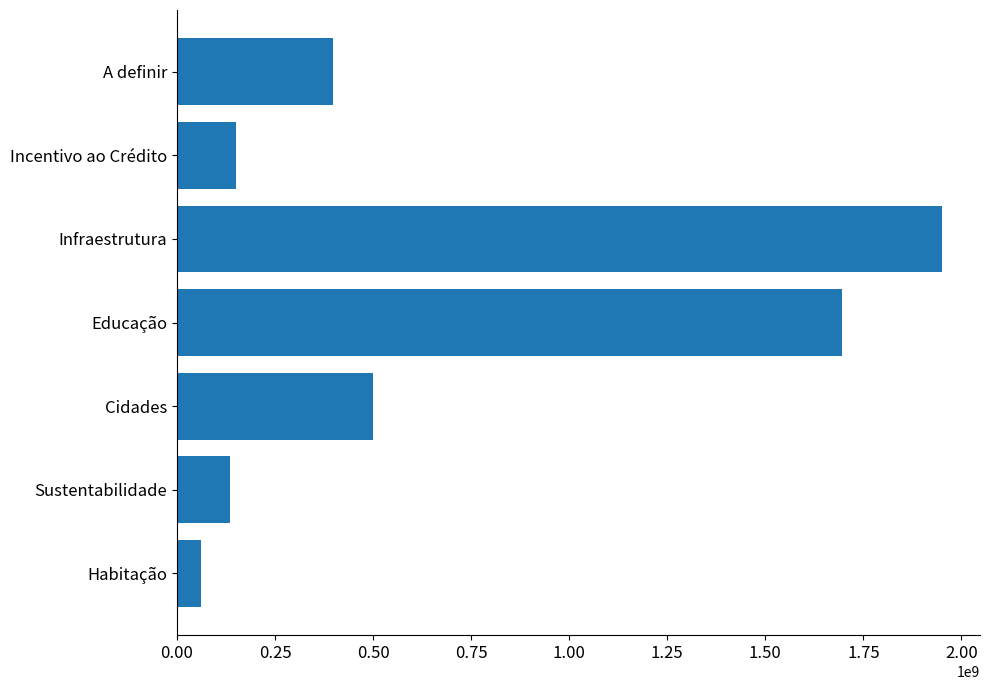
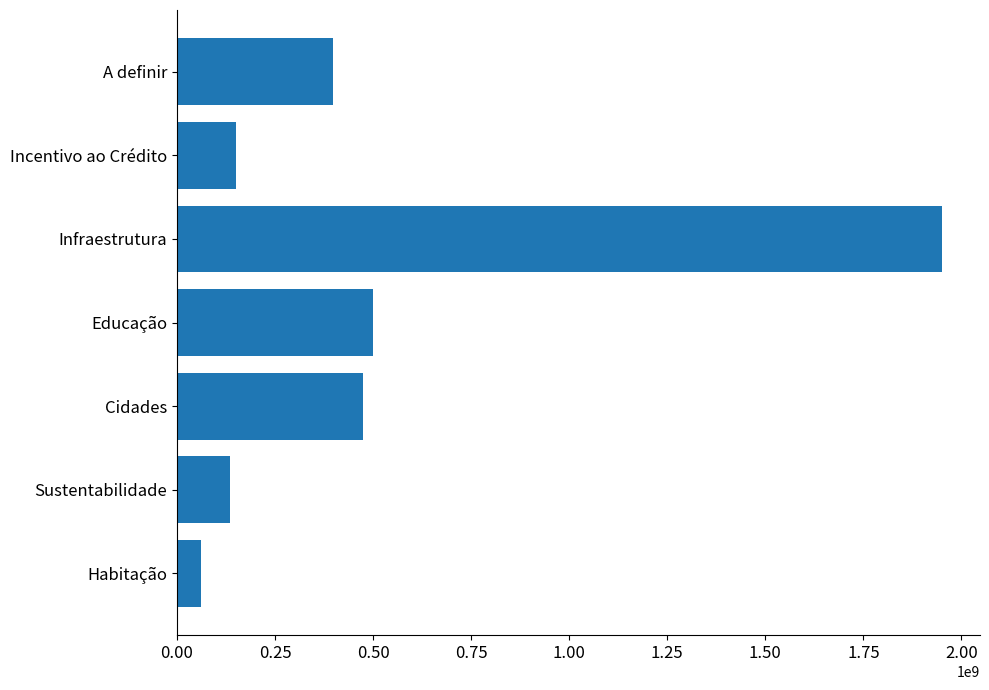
  {
    "A definir": 400000000,
    "Incentivo ao Crédito": 150000000,
    "Infraestrutura": 1950000000,
-   "Educação": 1700000000,
-   "Cidades": 500000000,
+   "Educação": 500000000,
+   "Cidades": 480000000,
    "Sustentabilidade": 140000000,
    "Habitação": 60000000
  }
